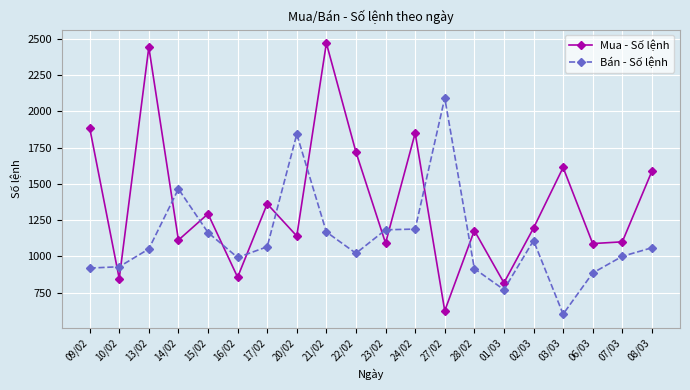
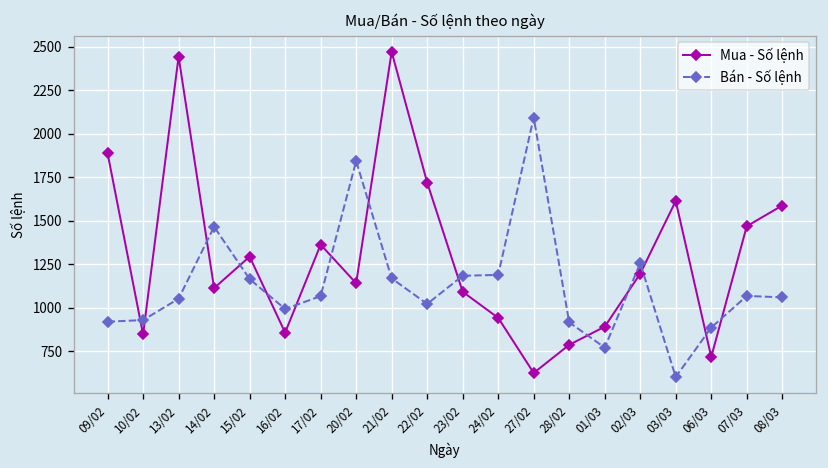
  {
    "Mua - Số lệnh": {
      "09/02": 1890,
      "10/02": 850,
      "13/02": 2440,
      "14/02": 1110,
      "15/02": 1290,
      "16/02": 860,
      "17/02": 1360,
      "20/02": 1140,
      "21/02": 2470,
      "22/02": 1720,
      "23/02": 1090,
-     "24/02": 1850,
+     "24/02": 940,
      "27/02": 620,
-     "28/02": 1180,
-     "01/03": 820,
+     "28/02": 790,
+     "01/03": 890,
      "02/03": 1200,
      "03/03": 1610,
-     "06/03": 1090,
-     "07/03": 1100,
+     "06/03": 720,
+     "07/03": 1470,
      "08/03": 1590
    },
    "Bán - Số lệnh": {
      "09/02": 920,
      "10/02": 930,
      "13/02": 1050,
      "14/02": 1470,
      "15/02": 1160,
      "16/02": 990,
      "17/02": 1070,
      "20/02": 1840,
      "21/02": 1170,
      "22/02": 1020,
      "23/02": 1180,
      "24/02": 1190,
      "27/02": 2090,
      "28/02": 920,
      "01/03": 770,
-     "02/03": 1110,
+     "02/03": 1260,
      "03/03": 600,
      "06/03": 890,
-     "07/03": 1000,
+     "07/03": 1070,
      "08/03": 1060
    }
  }
